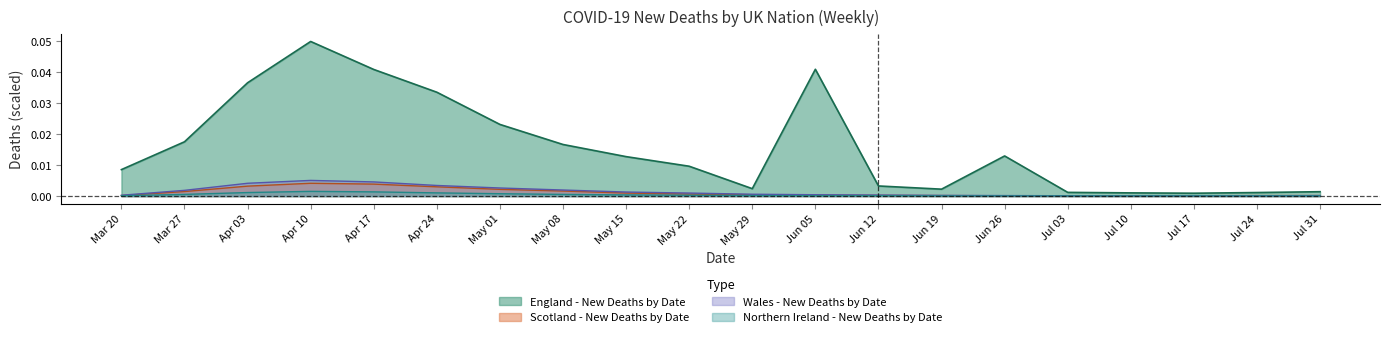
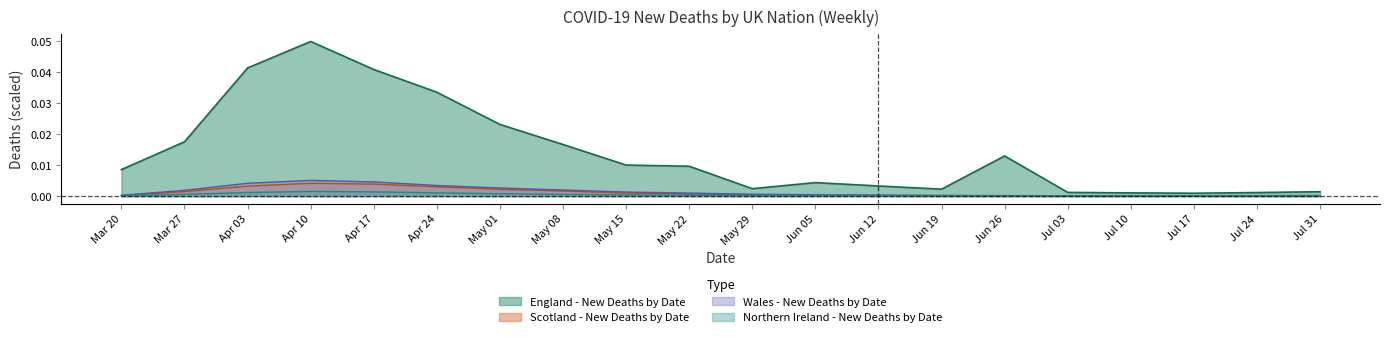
  {
    "England - New Deaths by Date": {
      "Mar 20": 0.009,
      "Mar 27": 0.018,
-     "Apr 03": 0.037,
+     "Apr 03": 0.041,
      "Apr 10": 0.050,
      "Apr 17": 0.041,
      "Apr 24": 0.034,
      "May 01": 0.023,
      "May 08": 0.017,
-     "May 15": 0.013,
+     "May 15": 0.010,
      "May 22": 0.010,
      "May 29": 0.002,
-     "Jun 05": 0.041,
+     "Jun 05": 0.004,
      "Jun 12": 0.003,
      "Jun 19": 0.002,
      "Jun 26": 0.013,
      "Jul 03": 0.001,
      "Jul 10": 0.001,
      "Jul 24": 0.001,
      "Jul 31": 0.001
    },
    "Scotland - New Deaths by Date": {
      "Apr 03": 0.003,
      "Apr 10": 0.004
    }
  }
